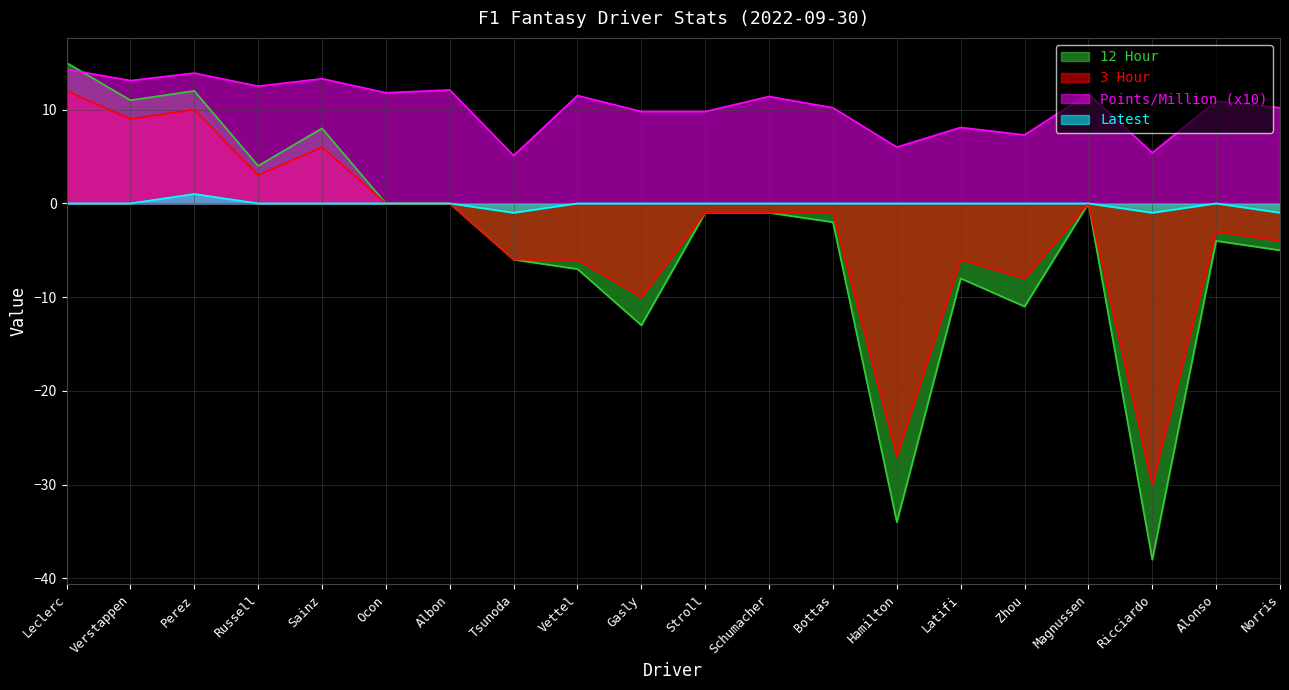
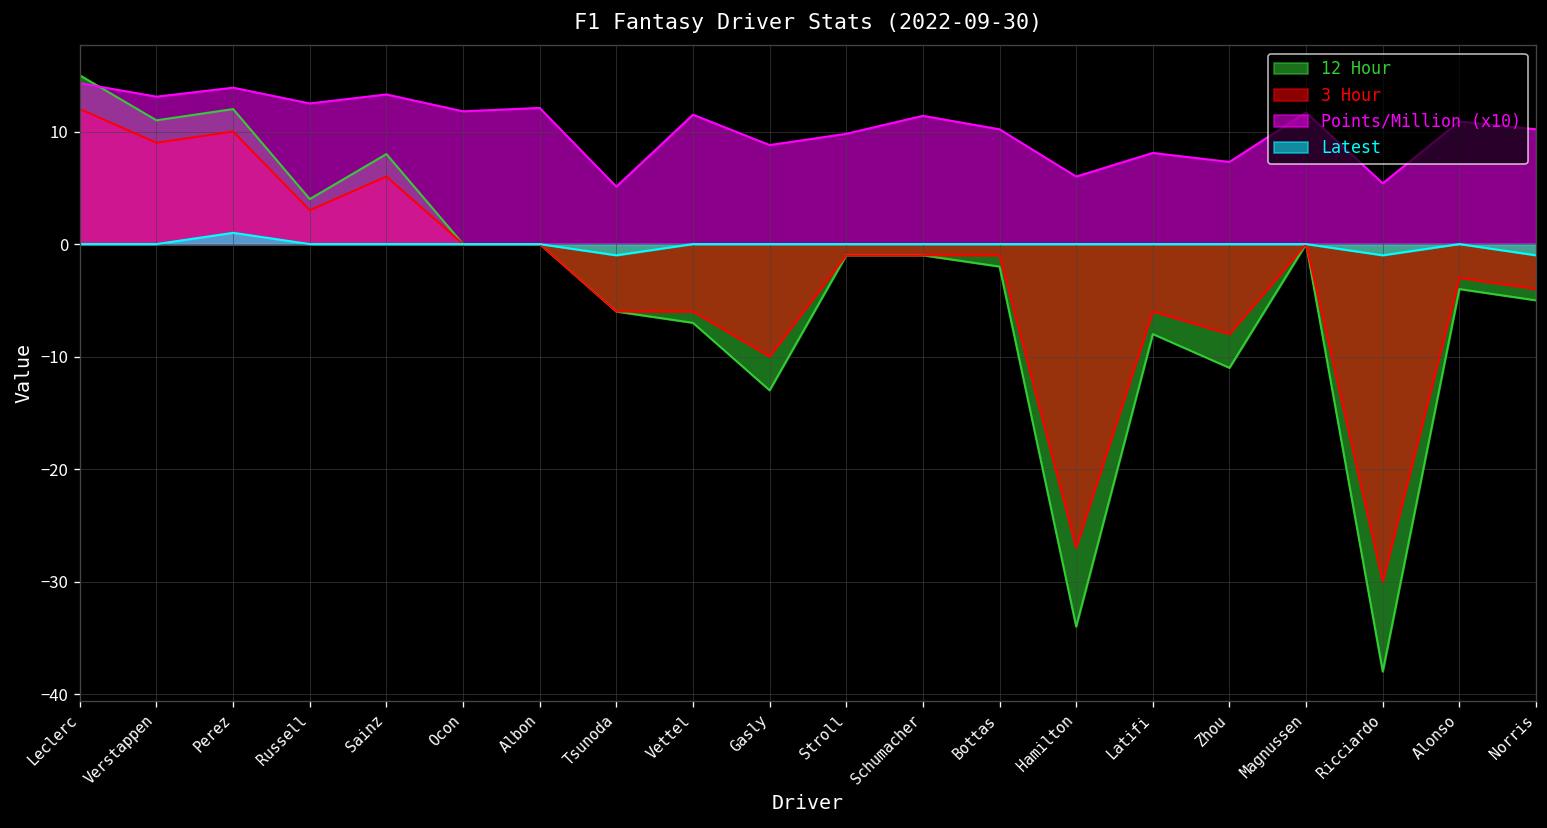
  {
    "Points/Million (x10)": {
      "Leclerc": 14,
      "Verstappen": 13,
      "Perez": 14,
      "Russell": 13,
      "Sainz": 13,
      "Ocon": 12,
      "Albon": 12,
      "Tsunoda": 5,
      "Vettel": 12,
-     "Gasly": 10,
+     "Gasly": 9,
      "Stroll": 10,
      "Schumacher": 11,
      "Bottas": 10,
      "Hamilton": 6,
      "Latifi": 8,
      "Zhou": 7,
      "Ricciardo": 5,
      "Norris": 10
    }
  }
